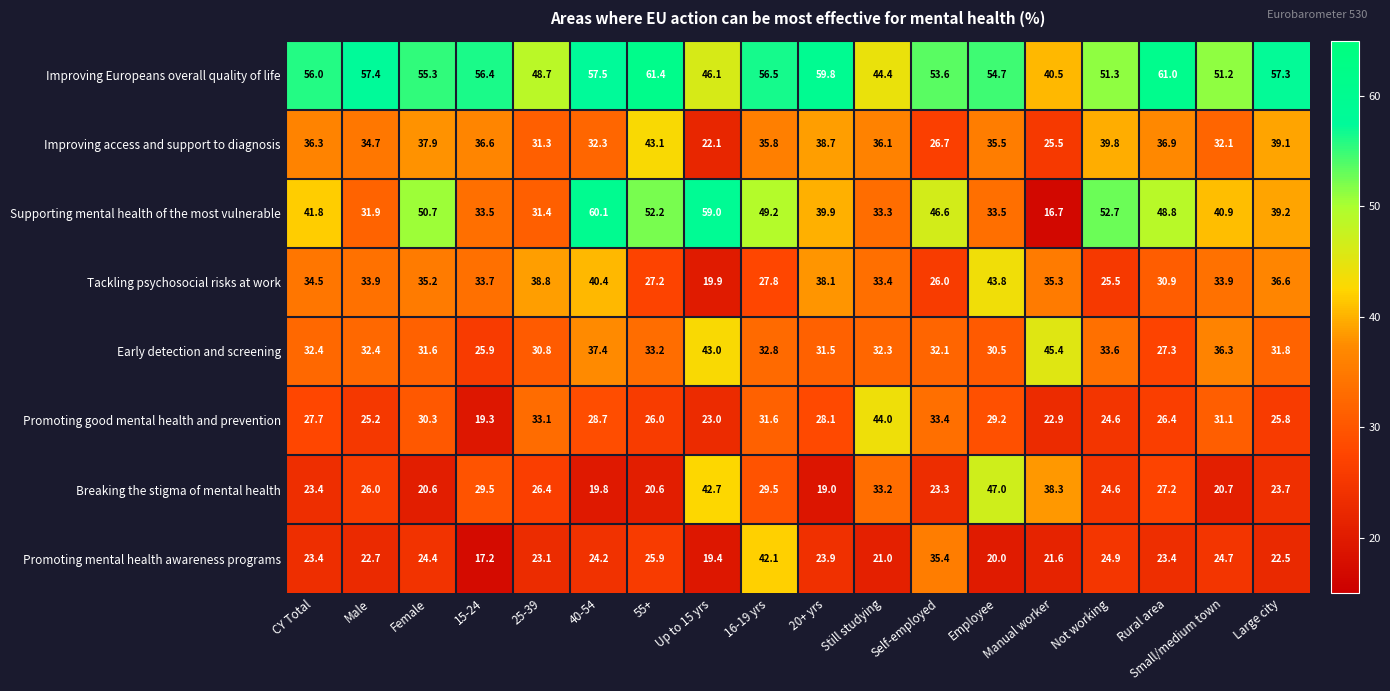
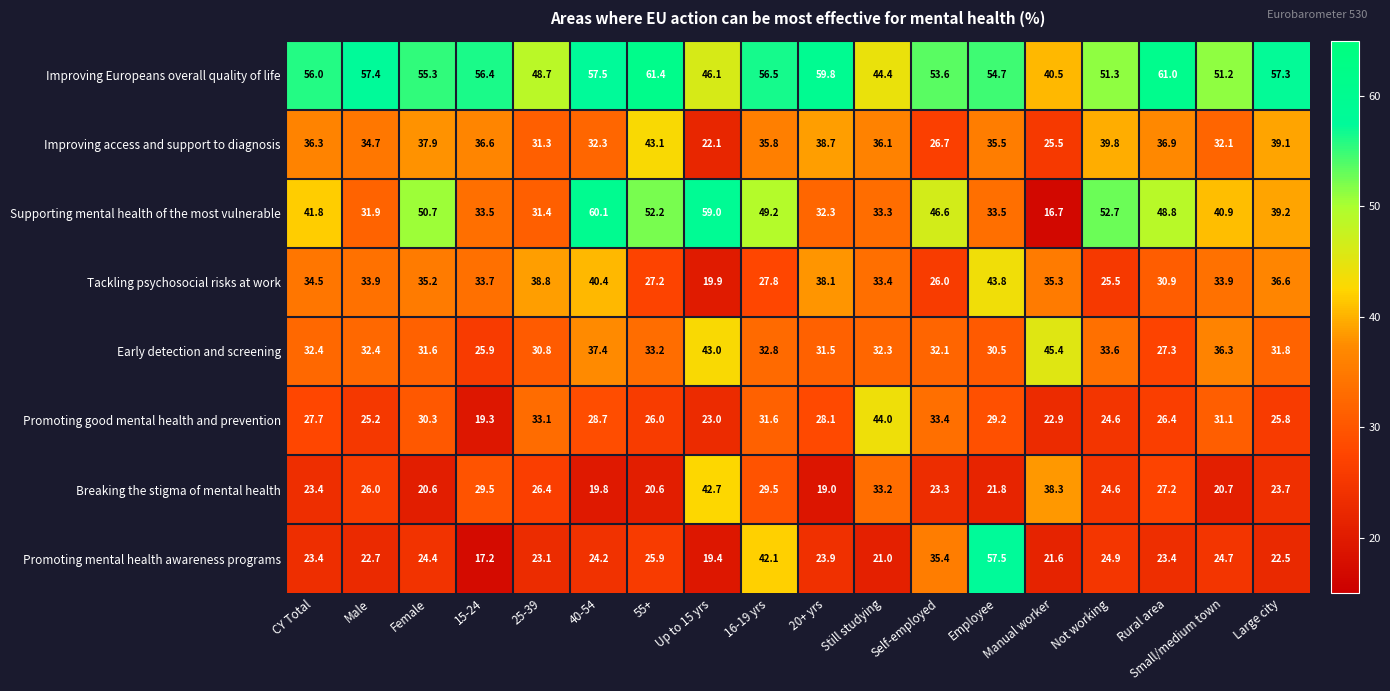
  {
    "Improving Europeans overall quality of life": {
      "CY Total": 56.0,
      "Male": 57.4,
      "Female": 55.3,
      "15-24": 56.4,
      "25-39": 48.7,
      "40-54": 57.5,
      "55+": 61.4,
      "Up to 15 yrs": 46.1,
      "16-19 yrs": 56.5,
      "20+ yrs": 59.8,
      "Still studying": 44.4,
      "Self-employed": 53.6,
      "Employee": 54.7,
      "Manual worker": 40.5,
      "Not working": 51.3,
      "Rural area": 61.0,
      "Small/medium town": 51.2,
      "Large city": 57.3
    },
    "Improving access and support to diagnosis": {
      "CY Total": 36.3,
      "Male": 34.7,
      "Female": 37.9,
      "15-24": 36.6,
      "25-39": 31.3,
      "40-54": 32.3,
      "55+": 43.1,
      "Up to 15 yrs": 22.1,
      "16-19 yrs": 35.8,
      "20+ yrs": 38.7,
      "Still studying": 36.1,
      "Self-employed": 26.7,
      "Employee": 35.5,
      "Manual worker": 25.5,
      "Not working": 39.8,
      "Rural area": 36.9,
      "Small/medium town": 32.1,
      "Large city": 39.1
    },
    "Supporting mental health of the most vulnerable": {
      "CY Total": 41.8,
      "Male": 31.9,
      "Female": 50.7,
      "15-24": 33.5,
      "25-39": 31.4,
      "40-54": 60.1,
      "55+": 52.2,
      "Up to 15 yrs": 59.0,
      "16-19 yrs": 49.2,
-     "20+ yrs": 39.9,
+     "20+ yrs": 32.3,
      "Still studying": 33.3,
      "Self-employed": 46.6,
      "Employee": 33.5,
      "Manual worker": 16.7,
      "Not working": 52.7,
      "Rural area": 48.8,
      "Small/medium town": 40.9,
      "Large city": 39.2
    },
    "Tackling psychosocial risks at work": {
      "CY Total": 34.5,
      "Male": 33.9,
      "Female": 35.2,
      "15-24": 33.7,
      "25-39": 38.8,
      "40-54": 40.4,
      "55+": 27.2,
      "Up to 15 yrs": 19.9,
      "16-19 yrs": 27.8,
      "20+ yrs": 38.1,
      "Still studying": 33.4,
      "Self-employed": 26.0,
      "Employee": 43.8,
      "Manual worker": 35.3,
      "Not working": 25.5,
      "Rural area": 30.9,
      "Small/medium town": 33.9,
      "Large city": 36.6
    },
    "Early detection and screening": {
      "CY Total": 32.4,
      "Male": 32.4,
      "Female": 31.6,
      "15-24": 25.9,
      "25-39": 30.8,
      "40-54": 37.4,
      "55+": 33.2,
      "Up to 15 yrs": 43.0,
      "16-19 yrs": 32.8,
      "20+ yrs": 31.5,
      "Still studying": 32.3,
      "Self-employed": 32.1,
      "Employee": 30.5,
      "Manual worker": 45.4,
      "Not working": 33.6,
      "Rural area": 27.3,
      "Small/medium town": 36.3,
      "Large city": 31.8
    },
    "Promoting good mental health and prevention": {
      "CY Total": 27.7,
      "Male": 25.2,
      "Female": 30.3,
      "15-24": 19.3,
      "25-39": 33.1,
      "40-54": 28.7,
      "55+": 26.0,
      "Up to 15 yrs": 23.0,
      "16-19 yrs": 31.6,
      "20+ yrs": 28.1,
      "Still studying": 44.0,
      "Self-employed": 33.4,
      "Employee": 29.2,
      "Manual worker": 22.9,
      "Not working": 24.6,
      "Rural area": 26.4,
      "Small/medium town": 31.1,
      "Large city": 25.8
    },
    "Breaking the stigma of mental health": {
      "CY Total": 23.4,
      "Male": 26.0,
      "Female": 20.6,
      "15-24": 29.5,
      "25-39": 26.4,
      "40-54": 19.8,
      "55+": 20.6,
      "Up to 15 yrs": 42.7,
      "16-19 yrs": 29.5,
      "20+ yrs": 19.0,
      "Still studying": 33.2,
      "Self-employed": 23.3,
-     "Employee": 47.0,
+     "Employee": 21.8,
      "Manual worker": 38.3,
      "Not working": 24.6,
      "Rural area": 27.2,
      "Small/medium town": 20.7,
      "Large city": 23.7
    },
    "Promoting mental health awareness programs": {
      "CY Total": 23.4,
      "Male": 22.7,
      "Female": 24.4,
      "15-24": 17.2,
      "25-39": 23.1,
      "40-54": 24.2,
      "55+": 25.9,
      "Up to 15 yrs": 19.4,
      "16-19 yrs": 42.1,
      "20+ yrs": 23.9,
      "Still studying": 21.0,
      "Self-employed": 35.4,
-     "Employee": 20.0,
+     "Employee": 57.5,
      "Manual worker": 21.6,
      "Not working": 24.9,
      "Rural area": 23.4,
      "Small/medium town": 24.7,
      "Large city": 22.5
    }
  }
